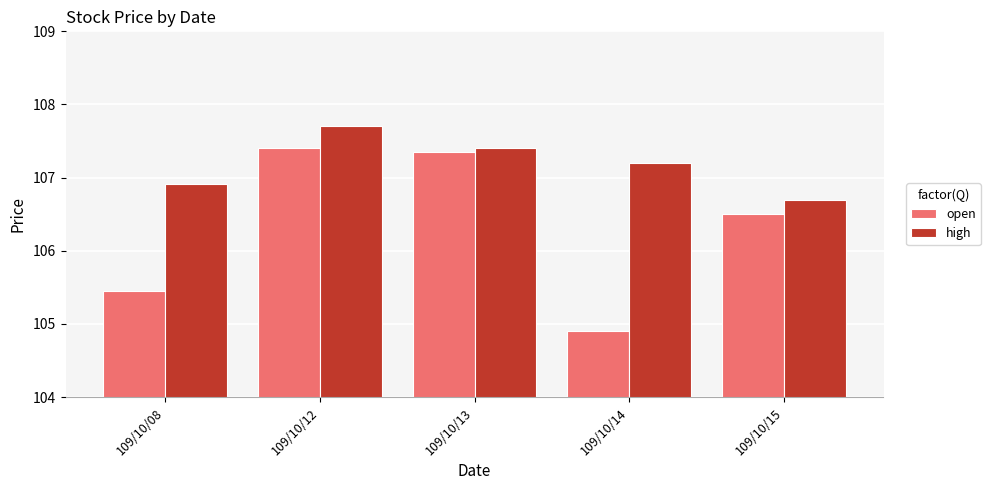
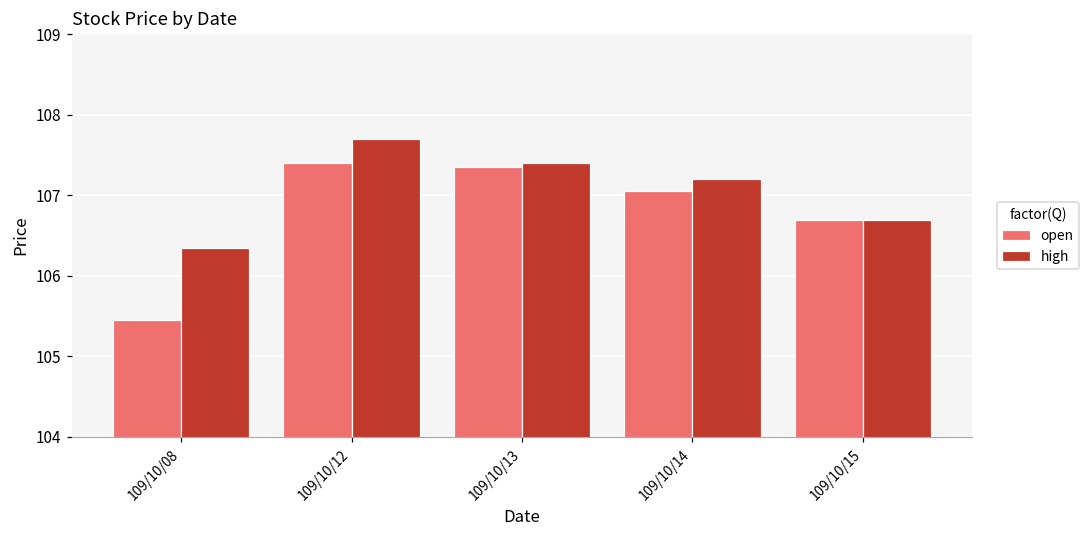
  {
    "open": {
      "109/10/08": 105.5,
      "109/10/12": 107.4,
      "109/10/13": 107.4,
-     "109/10/14": 104.9,
-     "109/10/15": 106.5
+     "109/10/14": 107.1,
+     "109/10/15": 106.7
    },
    "high": {
-     "109/10/08": 106.9,
+     "109/10/08": 106.4,
      "109/10/12": 107.7,
      "109/10/13": 107.4,
      "109/10/14": 107.2,
      "109/10/15": 106.7
    }
  }
